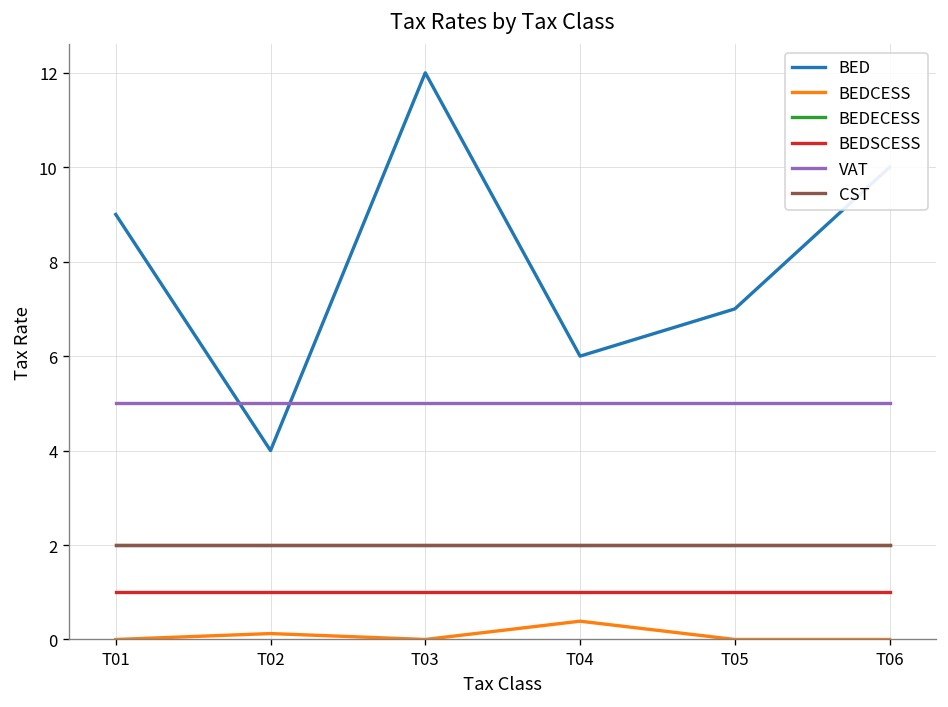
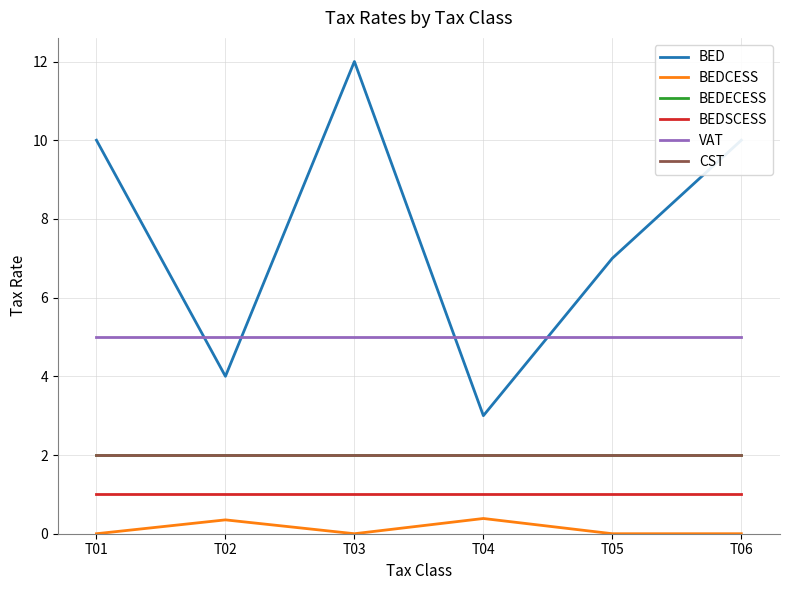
  {
    "BED": {
-     "T01": 9,
+     "T01": 10,
      "T02": 4,
      "T03": 12,
-     "T04": 6,
+     "T04": 3,
      "T05": 7
    },
    "BEDCESS": {
      "T01": 0.0,
-     "T02": 0.1,
+     "T02": 0.4,
      "T03": 0.0,
      "T04": 0.4,
      "T05": 0.0,
      "T06": 0.0
    },
    "CST": {
      "T01": 2.0,
      "T02": 2.0,
      "T03": 2.0,
      "T04": 2.0,
      "T05": 2.0,
      "T06": 2.0
    },
    "BEDSCESS": {
      "T01": 1.0,
      "T02": 1.0,
      "T03": 1.0,
      "T04": 1.0,
      "T05": 1.0,
      "T06": 1.0
    },
    "VAT": {
      "T01": 5.0,
      "T02": 5.0,
      "T03": 5.0,
      "T04": 5.0,
      "T05": 5.0,
      "T06": 5.0
    }
  }
